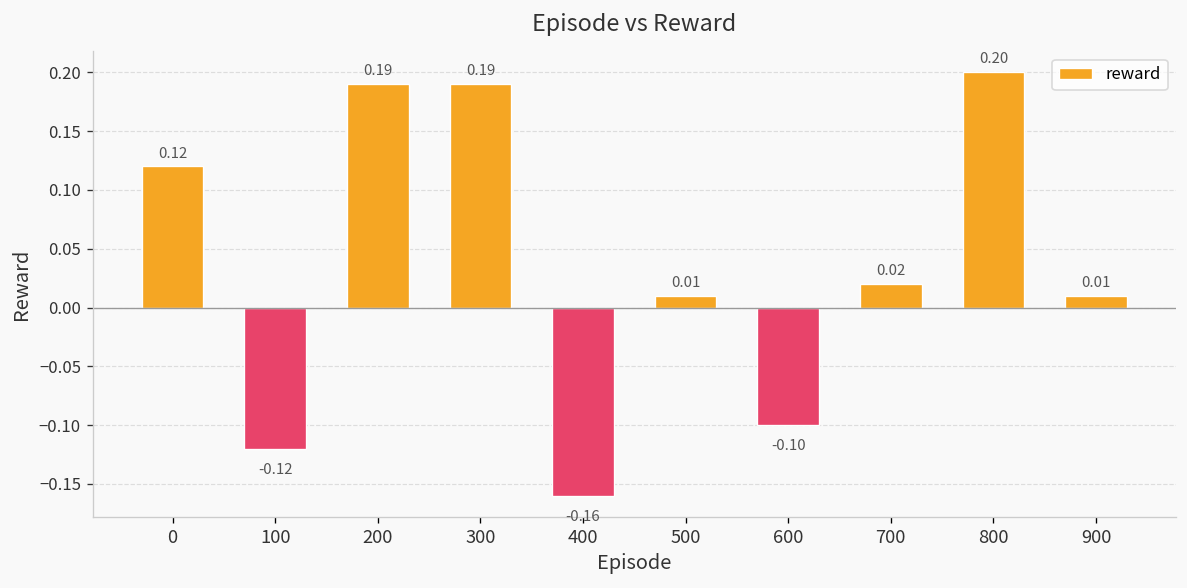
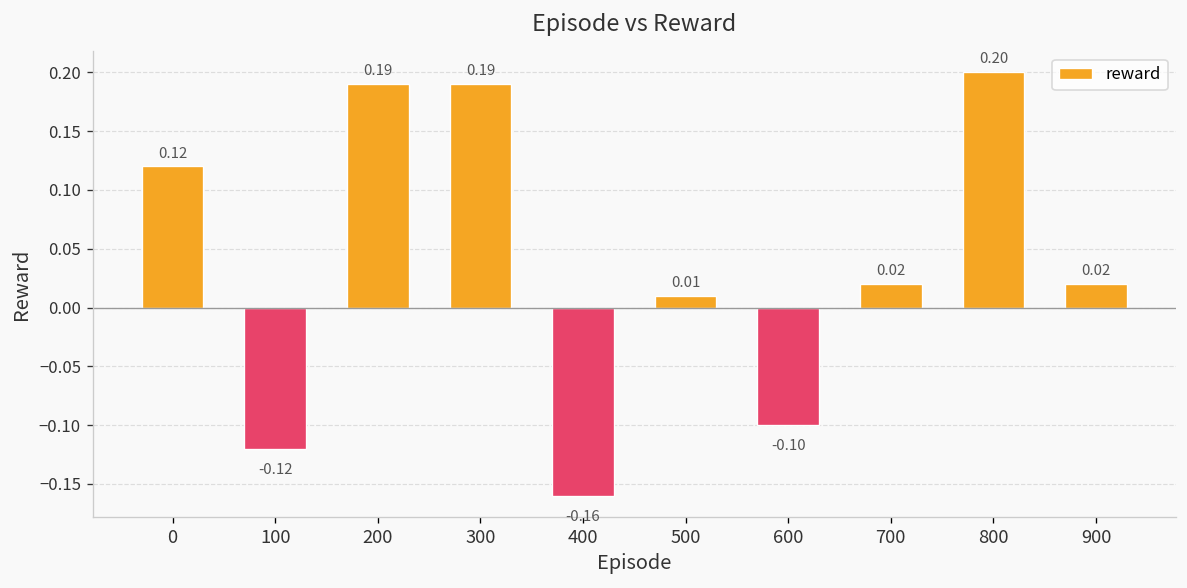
  {
    "0": 0.12,
    "100": -0.12,
    "200": 0.19,
    "300": 0.19,
    "400": -0.16,
    "500": 0.01,
    "600": -0.10,
    "700": 0.02,
    "800": 0.20,
-   "900": 0.01
+   "900": 0.02
  }
